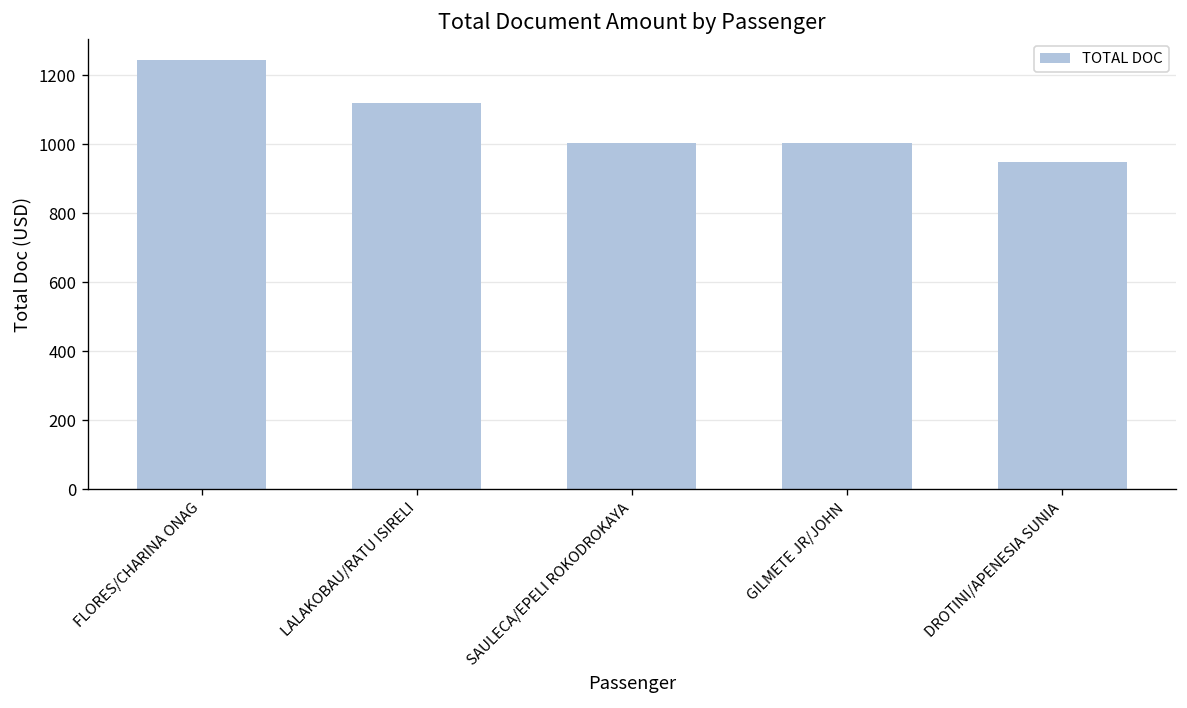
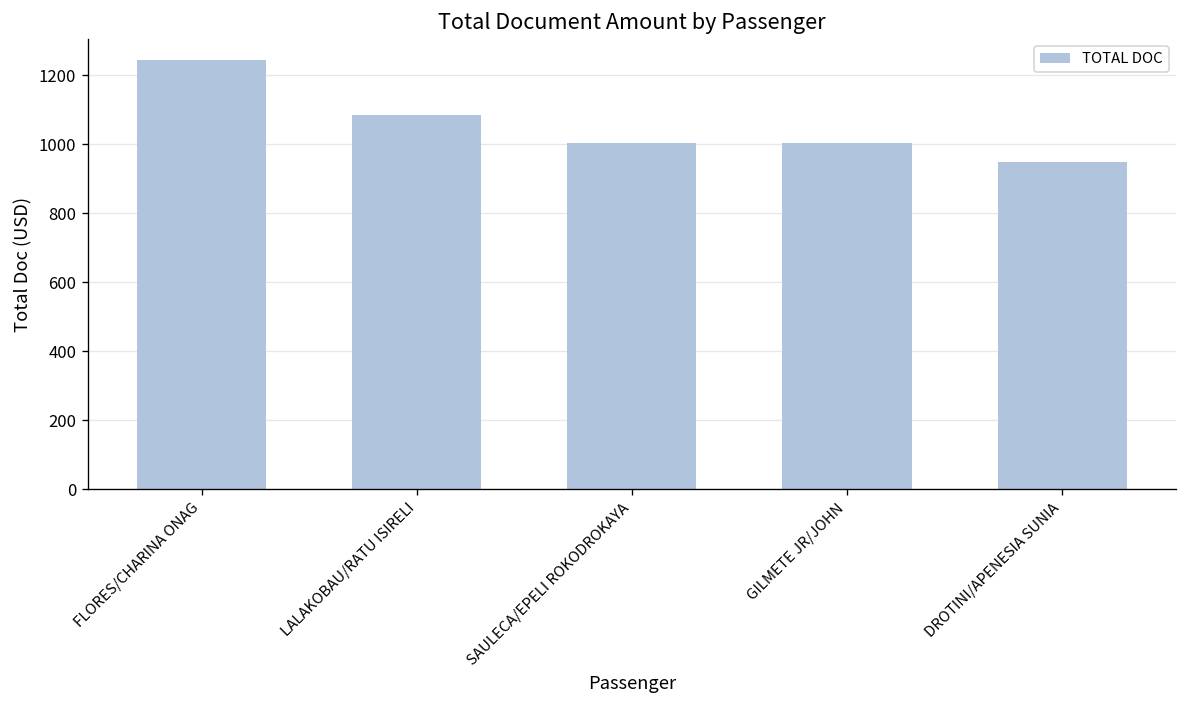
  {
    "FLORES/CHARINA ONAG": 1240,
-   "LALAKOBAU/RATU ISIRELI": 1120,
+   "LALAKOBAU/RATU ISIRELI": 1090,
    "SAULECA/EPELI ROKODROKAYA": 1000,
    "GILMETE JR/JOHN": 1000,
    "DROTINI/APENESIA SUNIA": 950
  }
